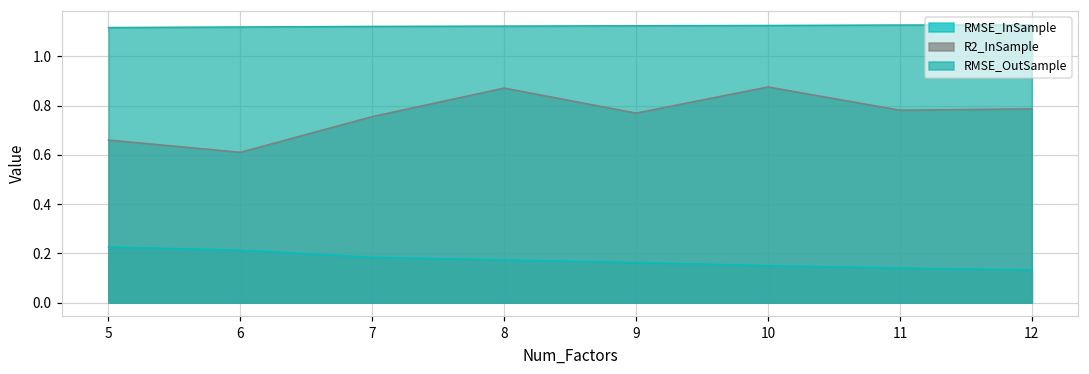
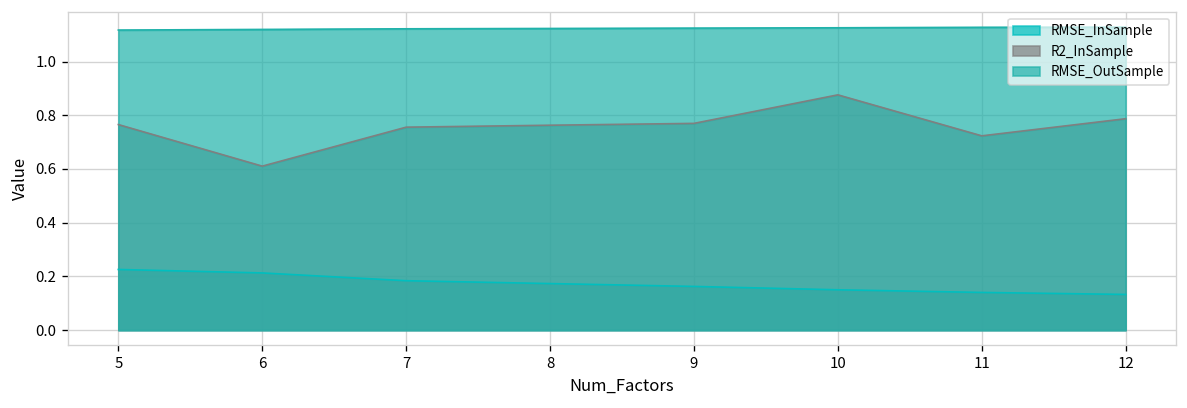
  {
    "R2_InSample": {
-     "5": 0.66,
+     "5": 0.77,
      "6": 0.61,
      "7": 0.76,
-     "8": 0.87,
+     "8": 0.76,
      "9": 0.77,
      "10": 0.88,
-     "11": 0.78,
+     "11": 0.72,
      "12": 0.79
    }
  }
